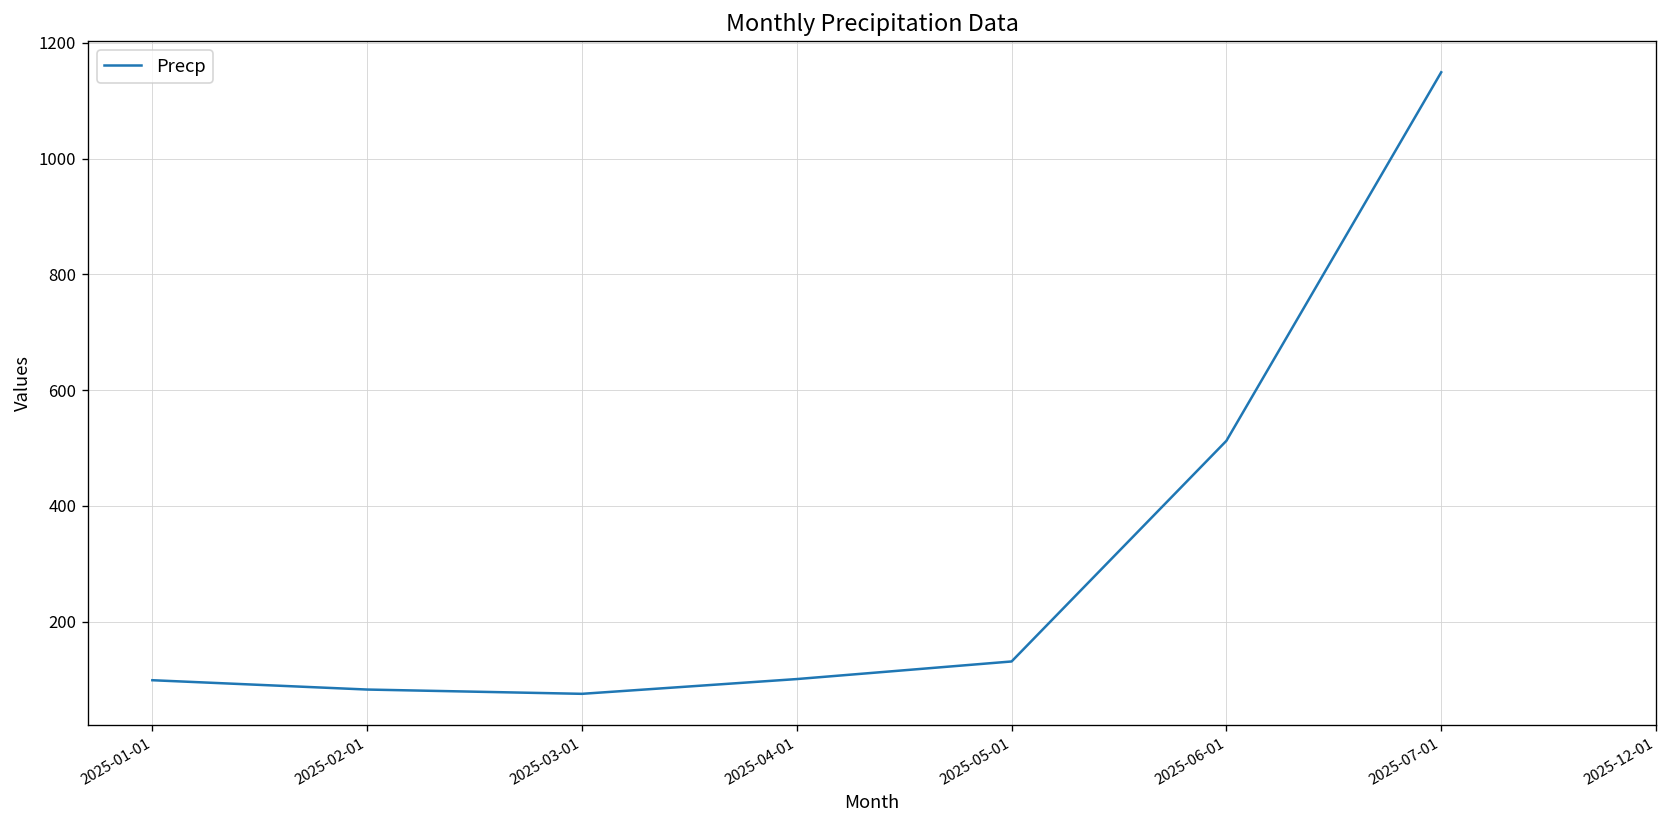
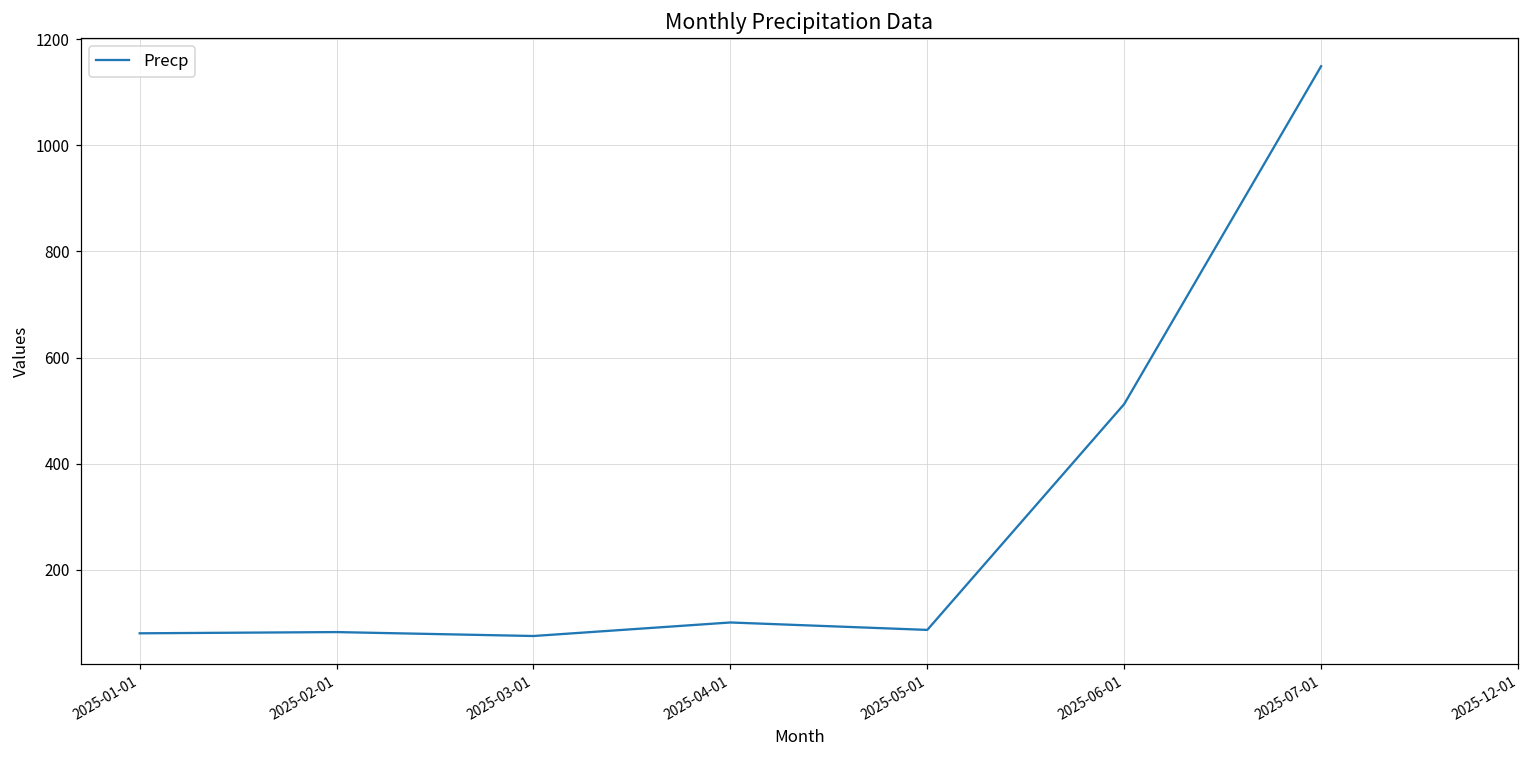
  {
-   "2025-01-01": 100,
+   "2025-01-01": 80,
    "2025-02-01": 80,
    "2025-03-01": 80,
    "2025-04-01": 100,
-   "2025-05-01": 130,
+   "2025-05-01": 90,
    "2025-06-01": 510,
    "2025-07-01": 1150
  }
